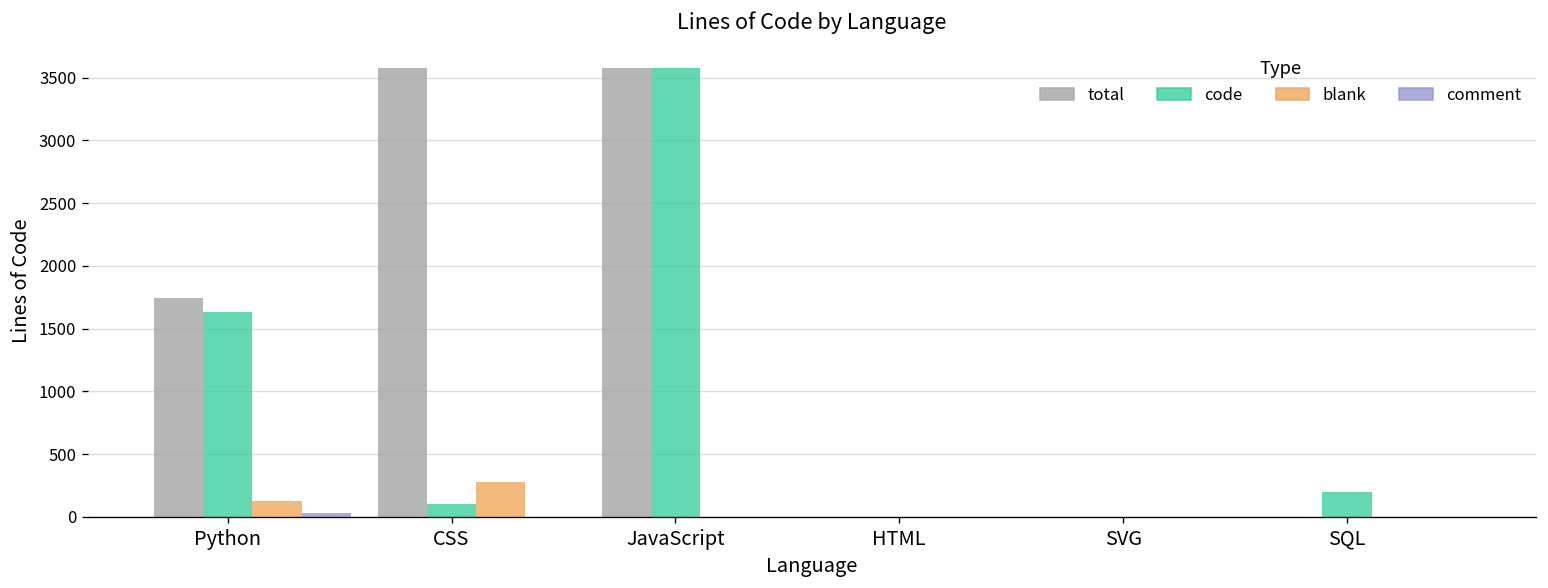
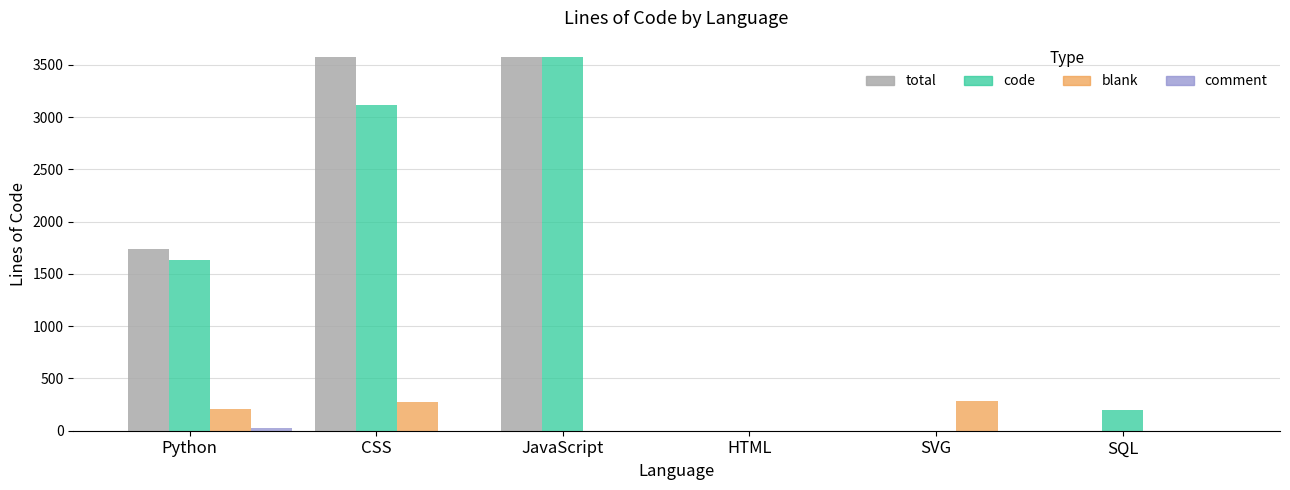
  {
    "code": {
      "Python": 1630,
-     "CSS": 100,
+     "CSS": 3110,
      "JavaScript": 3580,
      "HTML": 0,
      "SVG": 0,
      "SQL": 200
    },
    "blank": {
-     "Python": 130,
+     "Python": 210,
      "CSS": 280,
      "JavaScript": 0,
      "HTML": 0,
-     "SVG": 0
+     "SVG": 290
    }
  }
